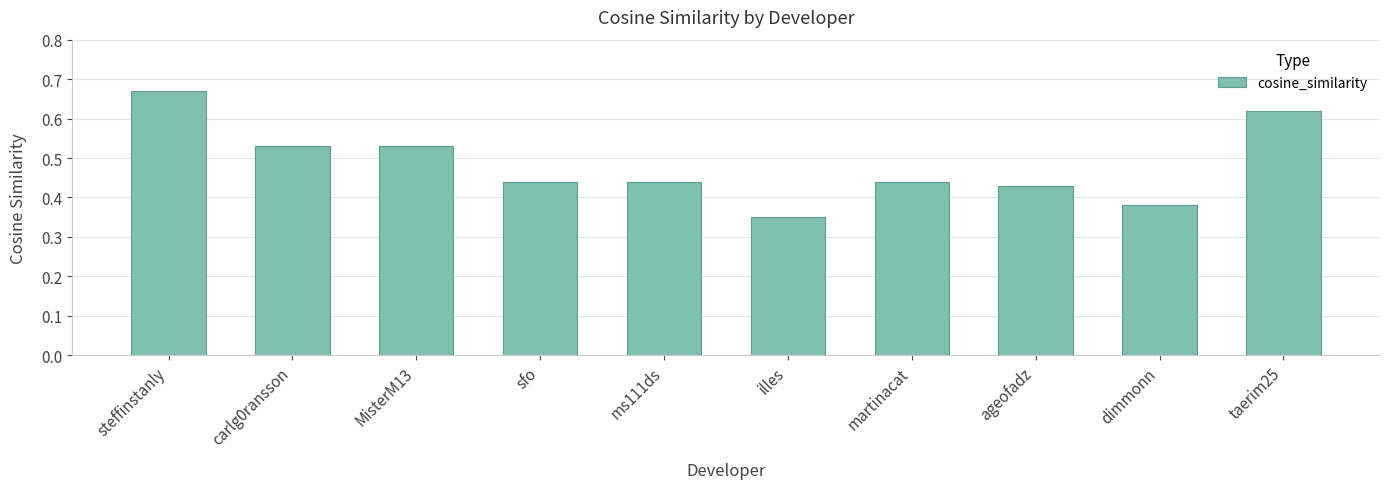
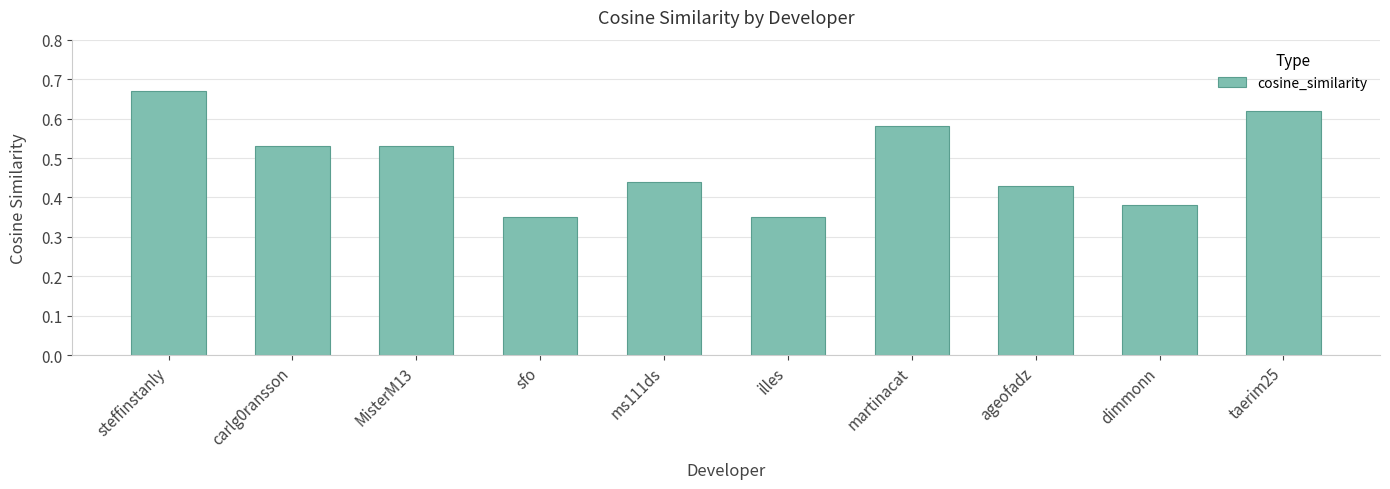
  {
    "steffinstanly": 0.67,
    "carlg0ransson": 0.53,
    "MisterM13": 0.53,
-   "sfo": 0.44,
+   "sfo": 0.35,
    "ms111ds": 0.44,
    "illes": 0.35,
-   "martinacat": 0.44,
+   "martinacat": 0.58,
    "ageofadz": 0.43,
    "dimmonn": 0.38,
    "taerim25": 0.62
  }
